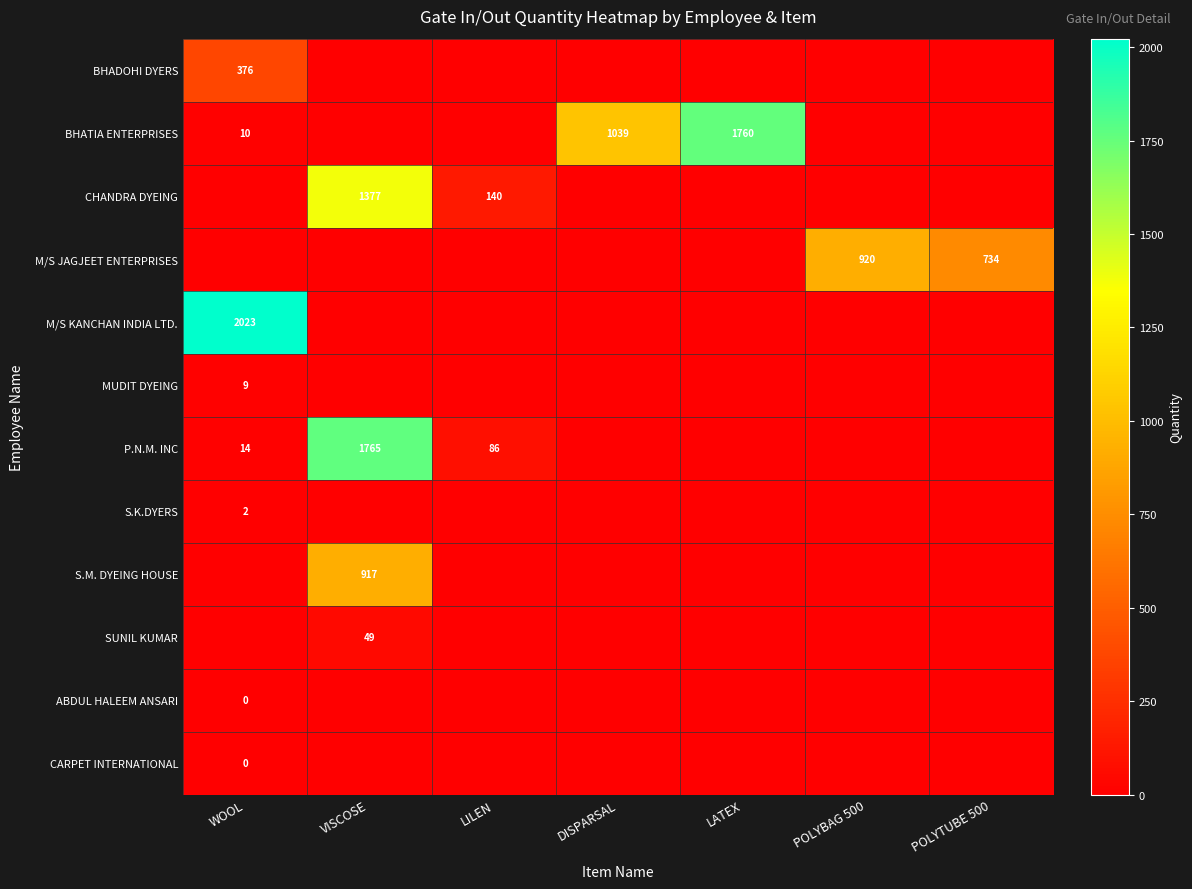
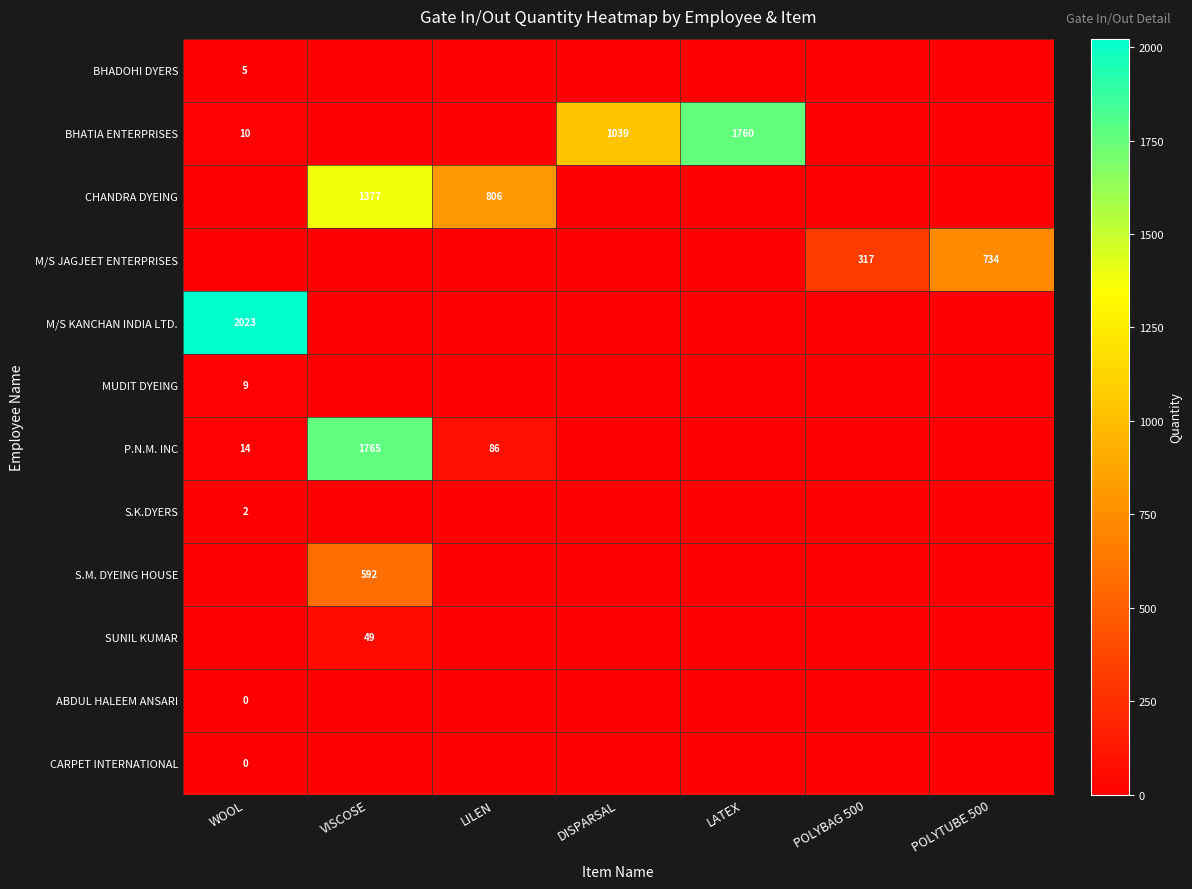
  {
    "BHADOHI DYERS": {
-     "WOOL": 376
+     "WOOL": 5
    },
    "BHATIA ENTERPRISES": {
      "WOOL": 10,
      "DISPARSAL": 1039,
      "LATEX": 1760
    },
    "CHANDRA DYEING": {
      "VISCOSE": 1377,
-     "LILEN": 140
+     "LILEN": 806
    },
    "M/S JAGJEET ENTERPRISES": {
-     "POLYBAG 500": 920,
+     "POLYBAG 500": 317,
      "POLYTUBE 500": 734
    },
    "M/S KANCHAN INDIA LTD.": {
      "WOOL": 2023
    },
    "MUDIT DYEING": {
      "WOOL": 9
    },
    "P.N.M. INC": {
      "WOOL": 14,
      "VISCOSE": 1765,
      "LILEN": 86
    },
    "S.K.DYERS": {
      "WOOL": 2
    },
    "S.M. DYEING HOUSE": {
-     "VISCOSE": 917
+     "VISCOSE": 592
    },
    "SUNIL KUMAR": {
      "VISCOSE": 49
    },
    "ABDUL HALEEM ANSARI": {
      "WOOL": 0
    },
    "CARPET INTERNATIONAL": {
      "WOOL": 0
    }
  }
